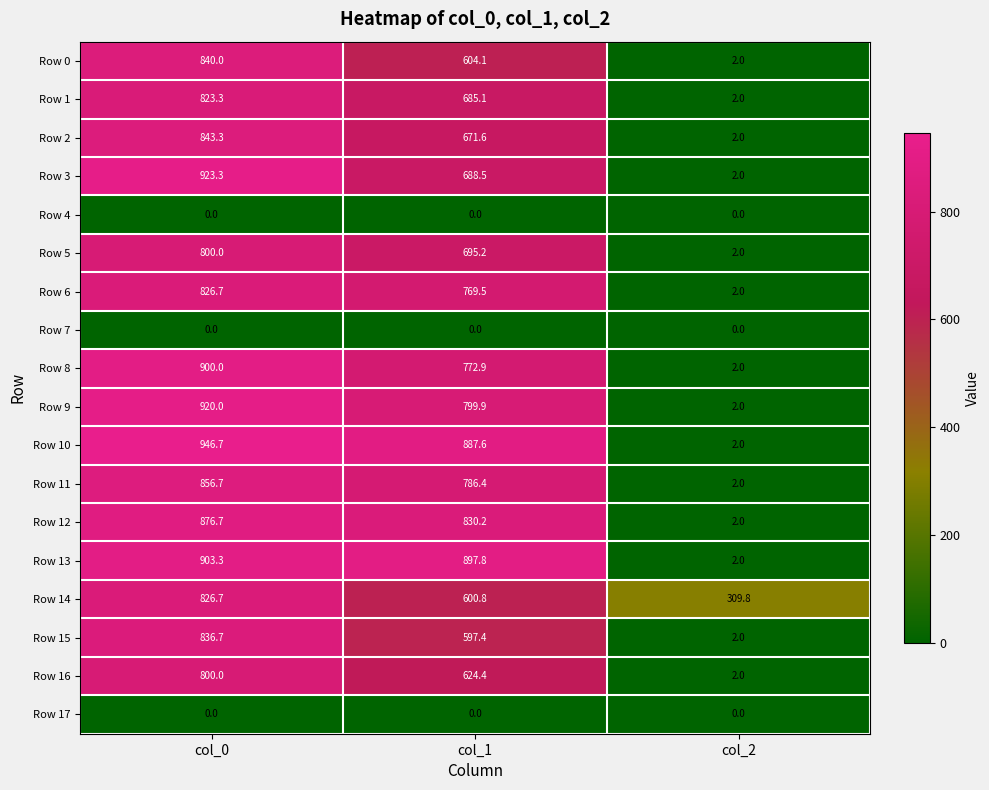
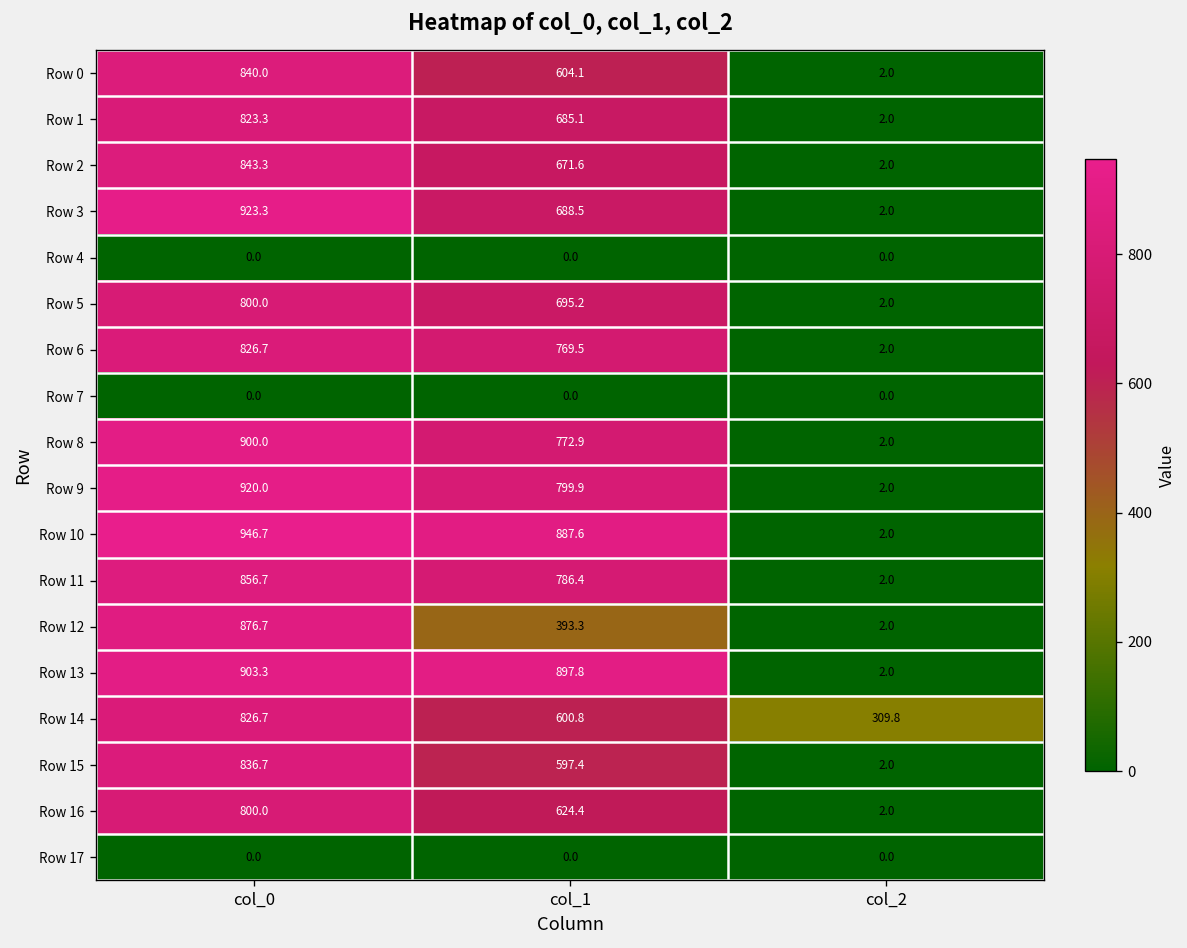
  {
    "Row 0": {
      "col_0": 840.0,
      "col_1": 604.1,
      "col_2": 2.0
    },
    "Row 1": {
      "col_0": 823.3,
      "col_1": 685.1,
      "col_2": 2.0
    },
    "Row 2": {
      "col_0": 843.3,
      "col_1": 671.6,
      "col_2": 2.0
    },
    "Row 3": {
      "col_0": 923.3,
      "col_1": 688.5,
      "col_2": 2.0
    },
    "Row 4": {
      "col_0": 0.0,
      "col_1": 0.0,
      "col_2": 0.0
    },
    "Row 5": {
      "col_0": 800.0,
      "col_1": 695.2,
      "col_2": 2.0
    },
    "Row 6": {
      "col_0": 826.7,
      "col_1": 769.5,
      "col_2": 2.0
    },
    "Row 7": {
      "col_0": 0.0,
      "col_1": 0.0,
      "col_2": 0.0
    },
    "Row 8": {
      "col_0": 900.0,
      "col_1": 772.9,
      "col_2": 2.0
    },
    "Row 9": {
      "col_0": 920.0,
      "col_1": 799.9,
      "col_2": 2.0
    },
    "Row 10": {
      "col_0": 946.7,
      "col_1": 887.6,
      "col_2": 2.0
    },
    "Row 11": {
      "col_0": 856.7,
      "col_1": 786.4,
      "col_2": 2.0
    },
    "Row 12": {
      "col_0": 876.7,
-     "col_1": 830.2,
+     "col_1": 393.3,
      "col_2": 2.0
    },
    "Row 13": {
      "col_0": 903.3,
      "col_1": 897.8,
      "col_2": 2.0
    },
    "Row 14": {
      "col_0": 826.7,
      "col_1": 600.8,
      "col_2": 309.8
    },
    "Row 15": {
      "col_0": 836.7,
      "col_1": 597.4,
      "col_2": 2.0
    },
    "Row 16": {
      "col_0": 800.0,
      "col_1": 624.4,
      "col_2": 2.0
    },
    "Row 17": {
      "col_0": 0.0,
      "col_1": 0.0,
      "col_2": 0.0
    }
  }
